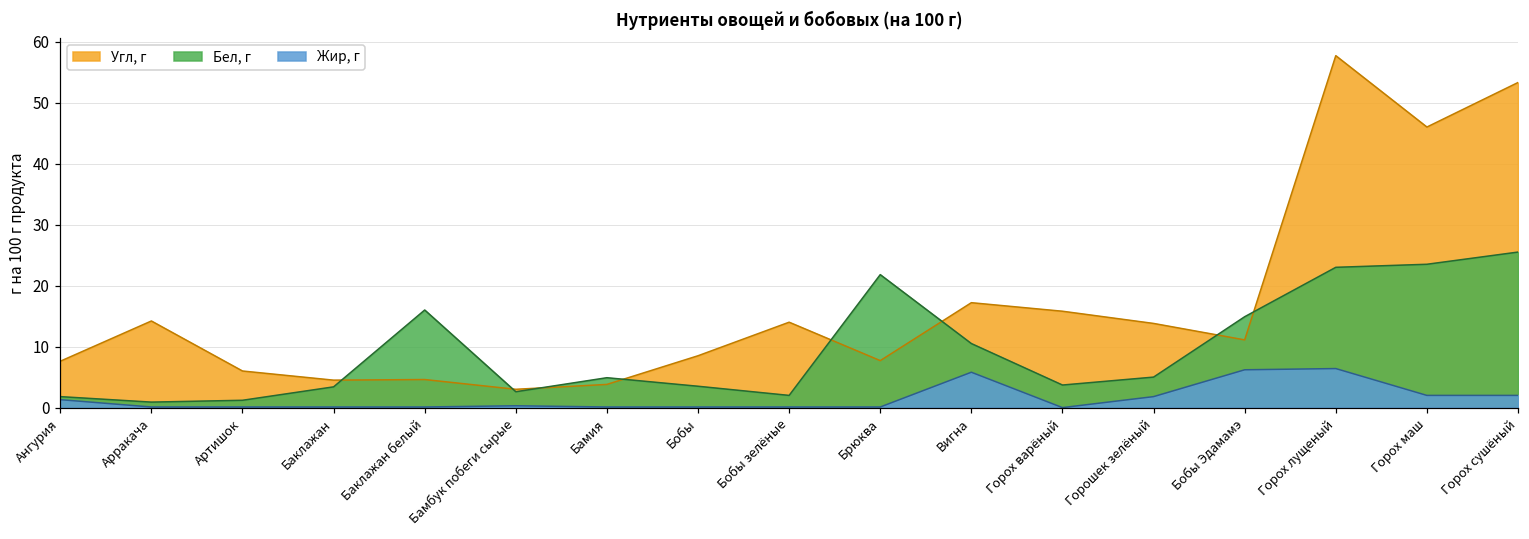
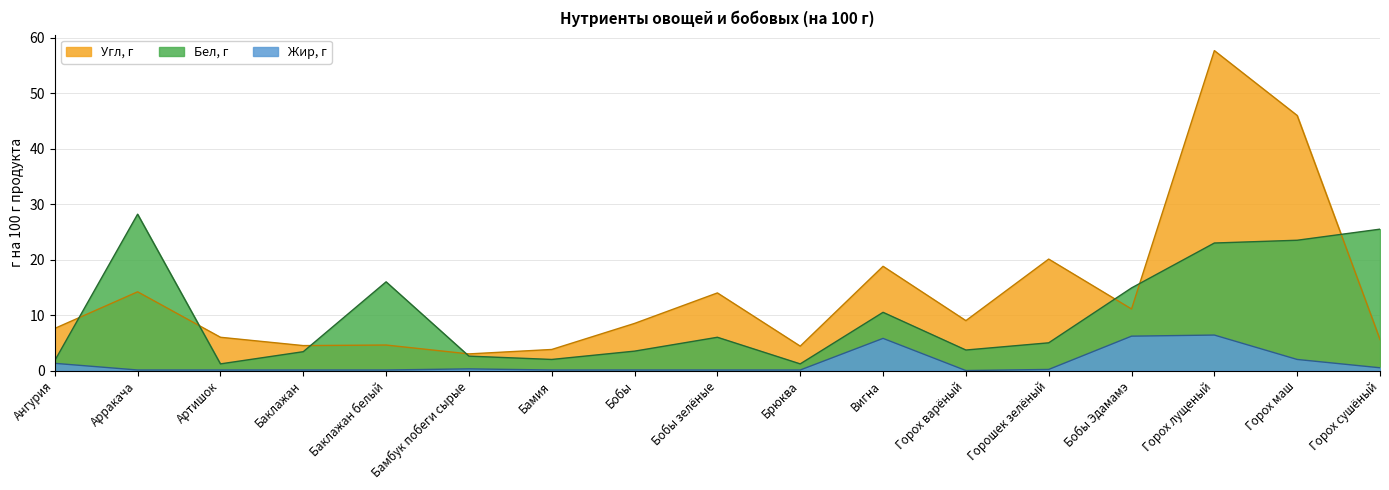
  {
    "Угл, г": {
      "Ангурия": 8,
      "Арракача": 14,
      "Артишок": 6,
      "Баклажан": 5,
      "Баклажан белый": 5,
      "Бамия": 4,
      "Бобы": 9,
      "Бобы зелёные": 14,
-     "Брюква": 8,
-     "Вигна": 17,
-     "Горох варёный": 16,
-     "Горошек зелёный": 14,
+     "Брюква": 4,
+     "Вигна": 19,
+     "Горох варёный": 9,
+     "Горошек зелёный": 20,
      "Бобы Эдамамэ": 11,
      "Горох лущеный": 58,
      "Горох маш": 46,
-     "Горох сушёный": 53
+     "Горох сушёный": 6
    },
    "Бел, г": {
      "Ангурия": 2,
-     "Арракача": 1,
+     "Арракача": 28,
      "Артишок": 1,
      "Баклажан": 3,
      "Баклажан белый": 16,
-     "Бамия": 5,
+     "Бамия": 2,
      "Бобы": 4,
-     "Бобы зелёные": 2,
-     "Брюква": 22,
+     "Бобы зелёные": 6,
+     "Брюква": 1,
      "Вигна": 11,
      "Горох варёный": 4,
      "Горошек зелёный": 5,
      "Бобы Эдамамэ": 15,
      "Горох лущеный": 23,
      "Горох маш": 24,
      "Горох сушёный": 26
    },
    "Жир, г": {
      "Ангурия": 1,
      "Арракача": 0,
      "Артишок": 0,
      "Баклажан": 0,
      "Баклажан белый": 0,
      "Бамбук побеги сырые": 0,
      "Бамия": 0,
      "Бобы": 0,
      "Бобы зелёные": 0,
      "Брюква": 0,
      "Вигна": 6,
      "Горох варёный": 0,
-     "Горошек зелёный": 2,
+     "Горошек зелёный": 0,
      "Бобы Эдамамэ": 6,
      "Горох лущеный": 6,
      "Горох маш": 2,
-     "Горох сушёный": 2
+     "Горох сушёный": 1
    }
  }
